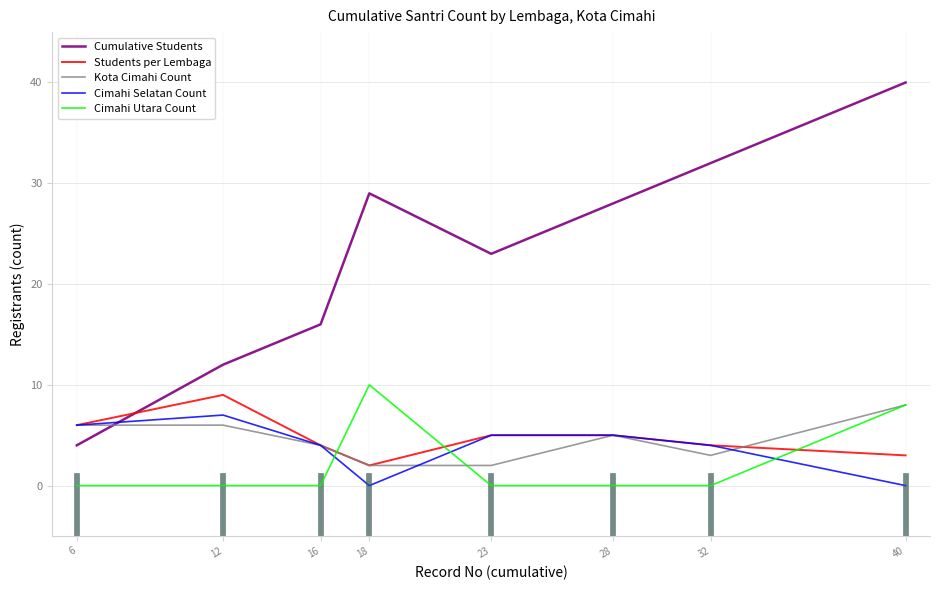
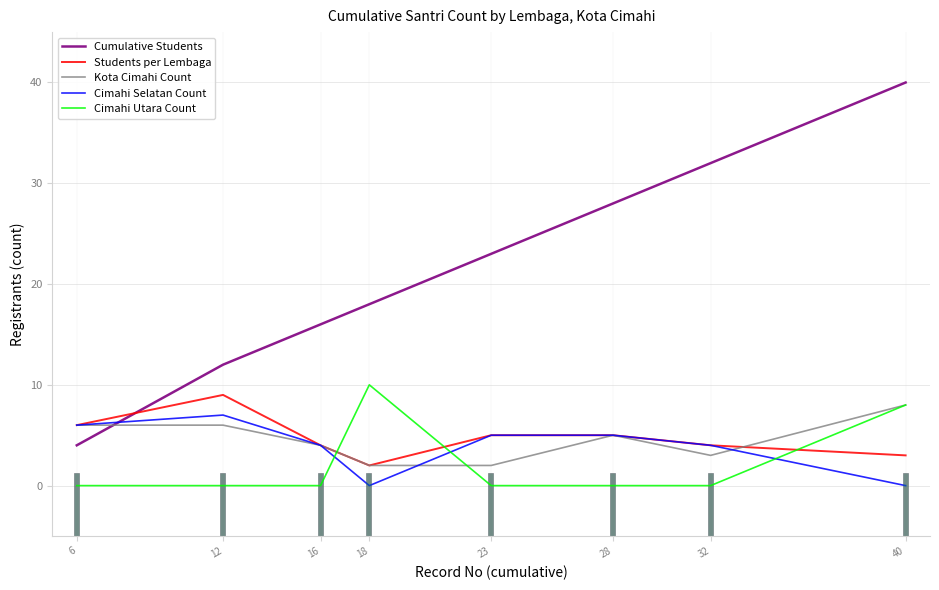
  {
    "Cumulative Students": {
      "6": 4,
      "12": 12,
      "16": 16,
-     "18": 29,
+     "18": 18,
      "23": 23,
      "28": 28,
      "32": 32,
      "40": 40
    },
    "Students per Lembaga": {
      "12": 9,
      "40": 3
    },
    "Kota Cimahi Count": {
      "12": 6,
      "23": 2,
      "32": 3
    },
    "Cimahi Selatan Count": {
      "12": 7,
      "18": 0,
      "40": 0
    },
    "Cimahi Utara Count": {
      "6": 0,
      "12": 0,
      "16": 0,
      "18": 10,
      "23": 0,
      "28": 0,
      "32": 0
    }
  }
